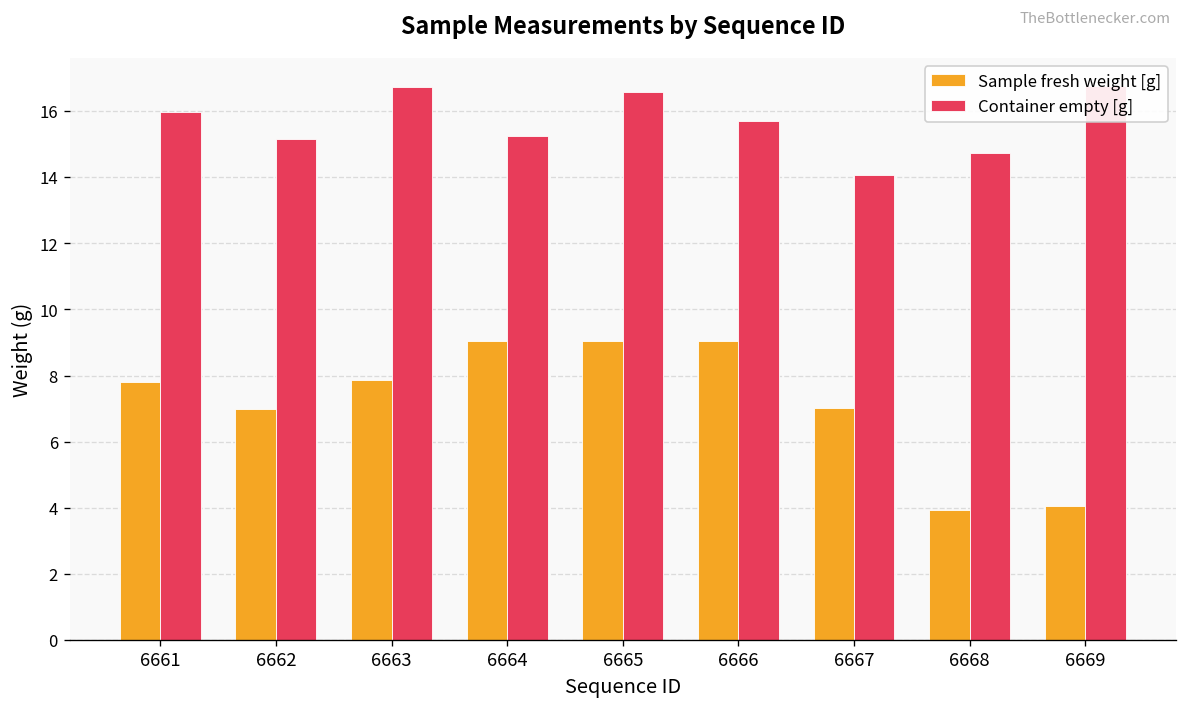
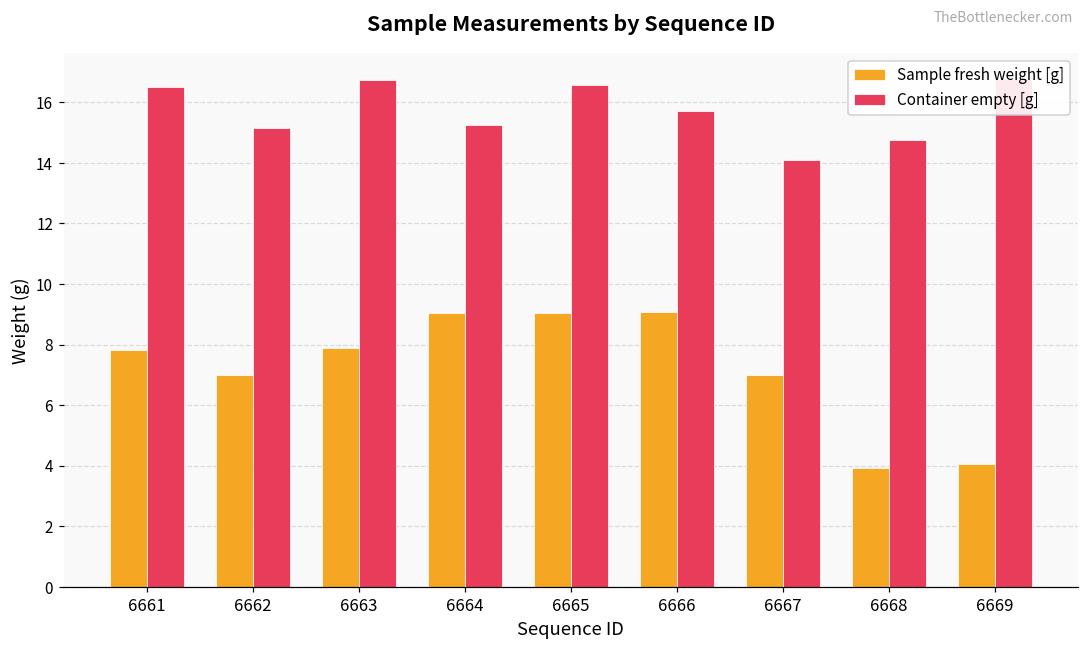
  {
    "Sample fresh weight [g]": {
      "6661": 7.8,
      "6662": 7.0,
      "6663": 7.9,
      "6664": 9.1,
      "6665": 9.0,
      "6666": 9.1,
      "6667": 7.0,
      "6668": 3.9,
      "6669": 4.0
    },
    "Container empty [g]": {
-     "6661": 16.0,
+     "6661": 16.5,
      "6662": 15.1,
      "6663": 16.7,
      "6664": 15.2,
      "6665": 16.6,
      "6666": 15.7,
      "6667": 14.1,
      "6668": 14.7
    }
  }
